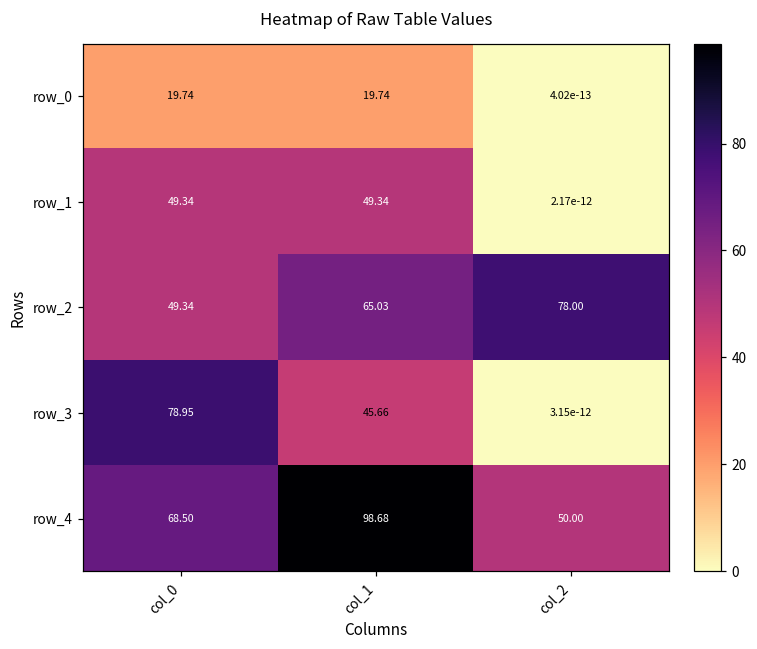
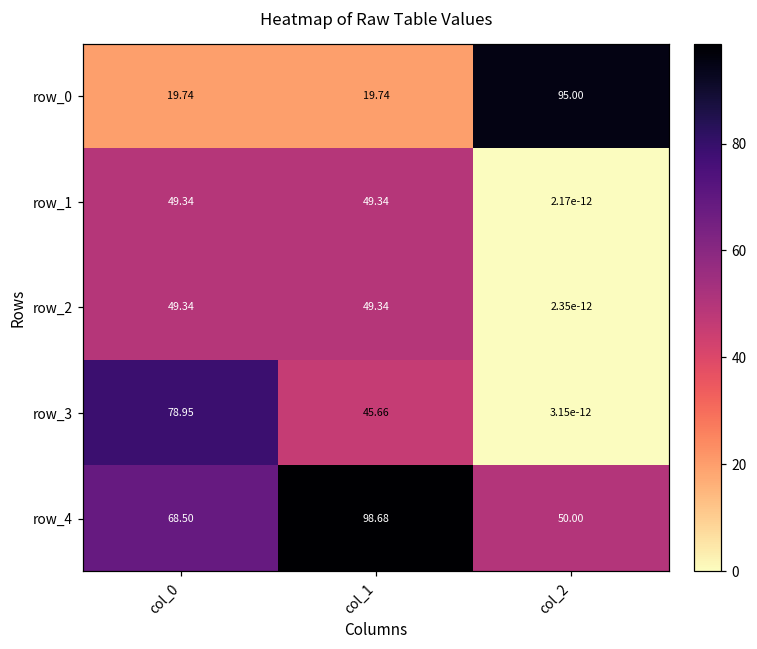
  {
    "row_0": {
      "col_0": "19.74",
      "col_1": "19.74",
-     "col_2": "4.02e-13"
+     "col_2": "95.00"
    },
    "row_1": {
      "col_0": "49.34",
      "col_1": "49.34",
      "col_2": "2.17e-12"
    },
    "row_2": {
      "col_0": "49.34",
-     "col_1": "65.03",
-     "col_2": "78.00"
+     "col_1": "49.34",
+     "col_2": "2.35e-12"
    },
    "row_3": {
      "col_0": "78.95",
      "col_1": "45.66",
      "col_2": "3.15e-12"
    },
    "row_4": {
      "col_0": "68.50",
      "col_1": "98.68",
      "col_2": "50.00"
    }
  }
